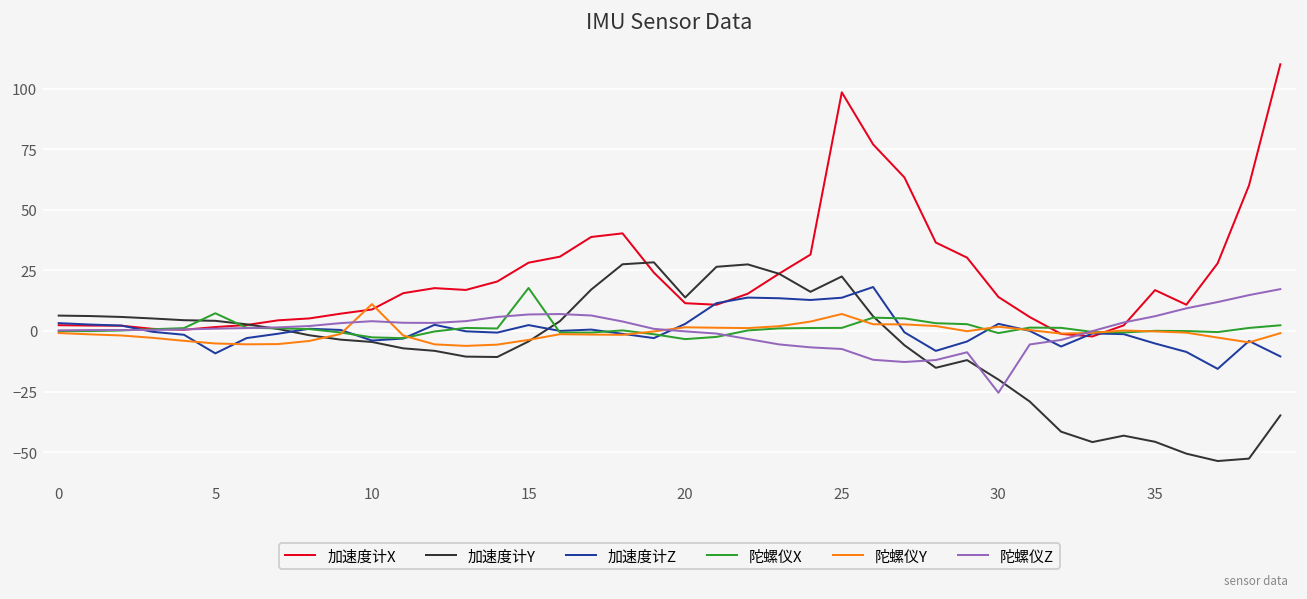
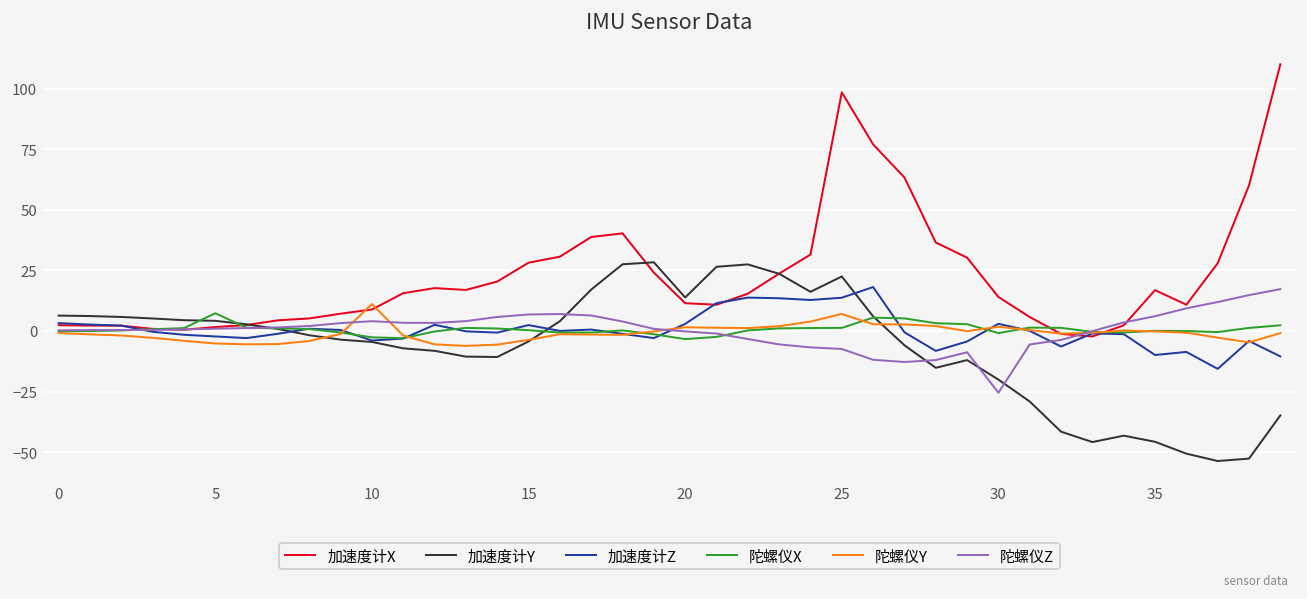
  {
    "加速度计X": {
      "10": 9,
      "15": 28,
      "20": 11,
      "25": 98,
      "30": 14,
      "35": 17
    },
    "加速度计Y": {
      "0": 6,
      "5": 4,
      "20": 14,
      "25": 22,
      "30": -20,
      "35": -46
    },
    "加速度计Z": {
-     "5": -9,
+     "5": -2,
      "15": 2,
      "20": 3,
      "25": 14,
-     "35": -5
+     "35": -10
    },
    "陀螺仪X": {
      "5": 7,
      "10": -3,
-     "15": 18,
+     "15": 0,
      "20": -3,
      "25": 1,
      "30": -1
    },
    "陀螺仪Y": {
      "5": -5,
      "10": 11,
      "20": 2,
      "25": 7
    },
    "陀螺仪Z": {
      "10": 4,
      "15": 7,
      "20": 0,
      "25": -7,
      "30": -25,
      "35": 6
    }
  }
